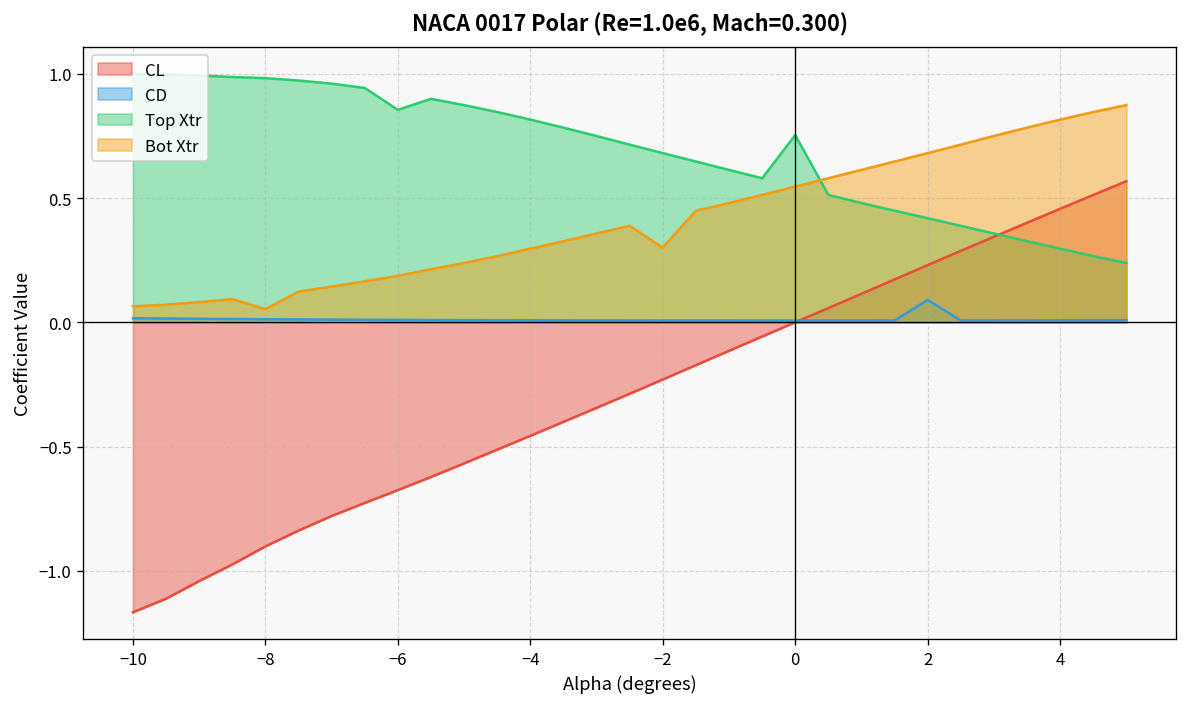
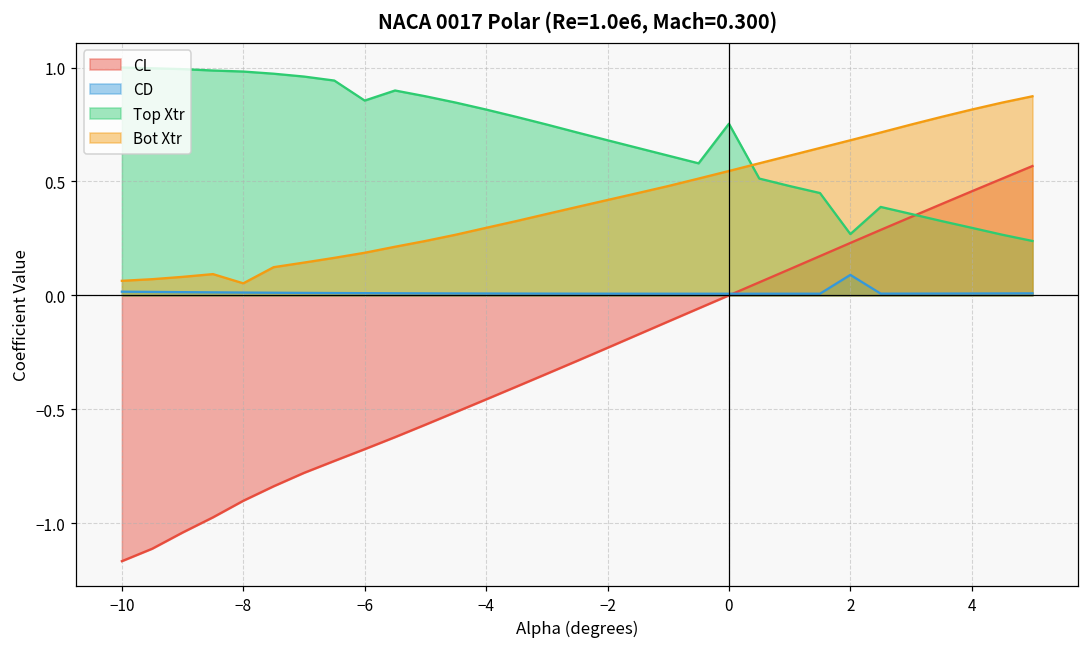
  {
    "CD": {
      "−10": 0.02,
      "2": 0.09,
      "4": 0.01
    },
    "Top Xtr": {
      "−8": 0.98,
      "−6": 0.85,
      "−4": 0.82,
      "−2": 0.68,
      "0": 0.75,
-     "2": 0.42,
+     "2": 0.27,
      "4": 0.30
    },
    "Bot Xtr": {
      "−10": 0.06,
      "−8": 0.05,
      "−6": 0.19,
      "−4": 0.30,
-     "−2": 0.30,
+     "−2": 0.42,
      "0": 0.55,
      "2": 0.68,
      "4": 0.82
    }
  }
